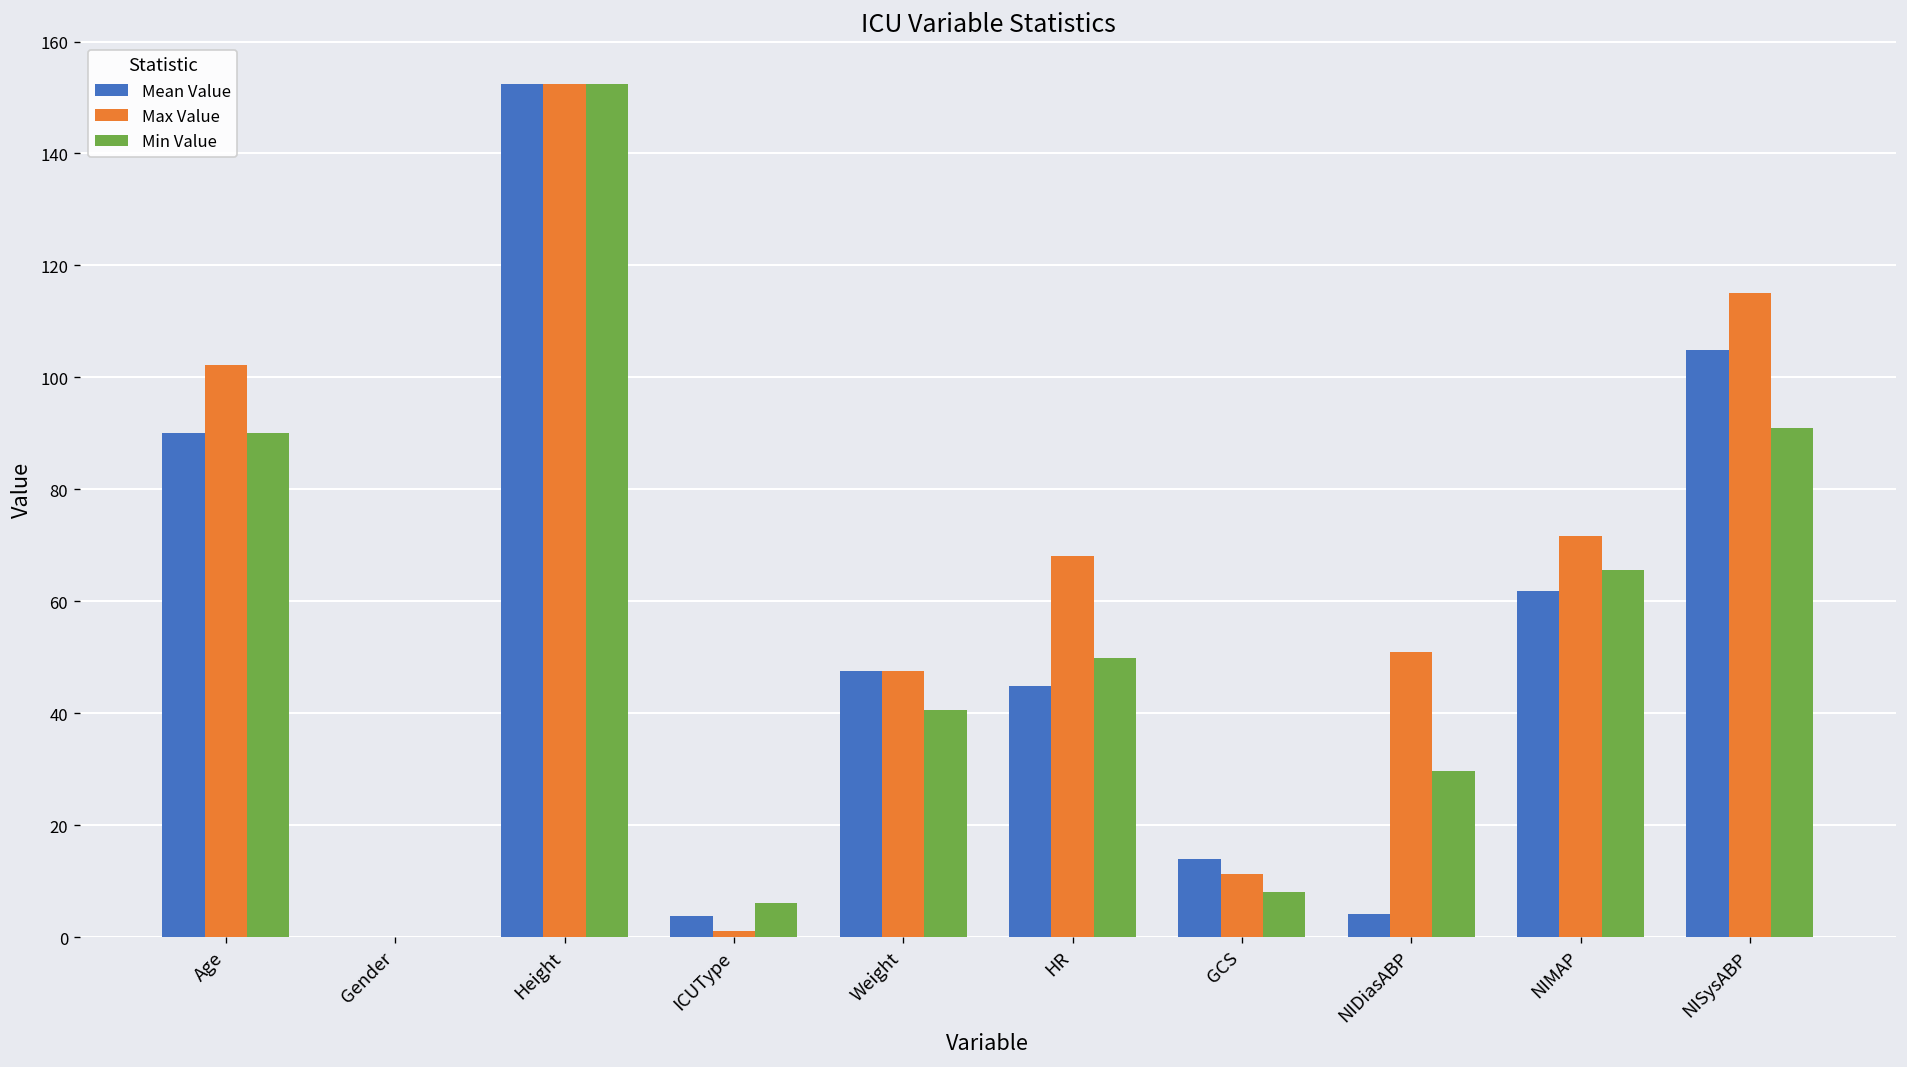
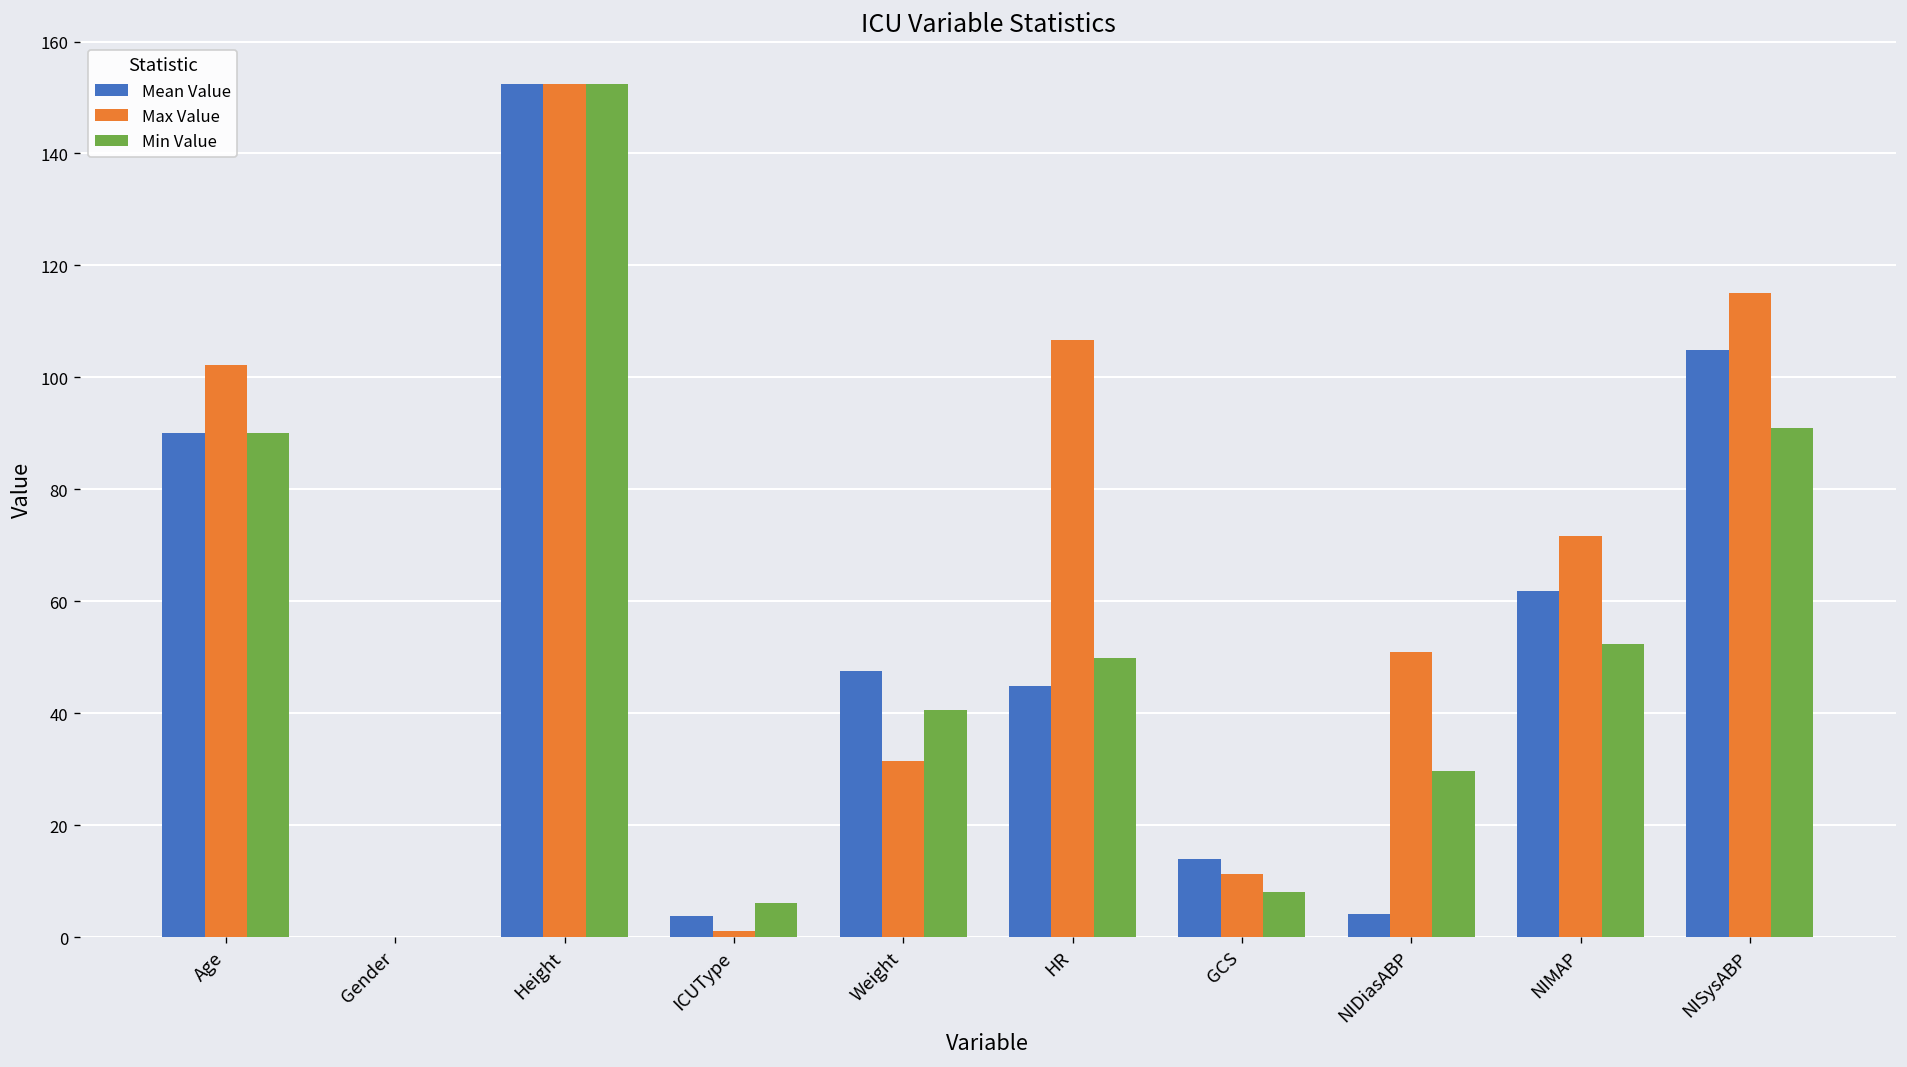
  {
    "Mean Value": {
      "Age": 90,
      "Gender": 0,
      "Height": 152,
      "ICUType": 4,
      "Weight": 48,
      "HR": 45,
      "GCS": 14,
      "NIDiasABP": 4,
      "NIMAP": 62,
      "NISysABP": 105
    },
    "Max Value": {
      "Age": 102,
      "Gender": 0,
      "Height": 152,
      "ICUType": 1,
-     "Weight": 48,
-     "HR": 68,
+     "Weight": 32,
+     "HR": 107,
      "GCS": 11,
      "NIDiasABP": 51,
      "NIMAP": 72,
      "NISysABP": 115
    },
    "Min Value": {
      "Age": 90,
      "Gender": 0,
      "Height": 152,
      "ICUType": 6,
      "Weight": 41,
      "HR": 50,
      "GCS": 8,
      "NIDiasABP": 30,
-     "NIMAP": 66,
+     "NIMAP": 52,
      "NISysABP": 91
    }
  }
